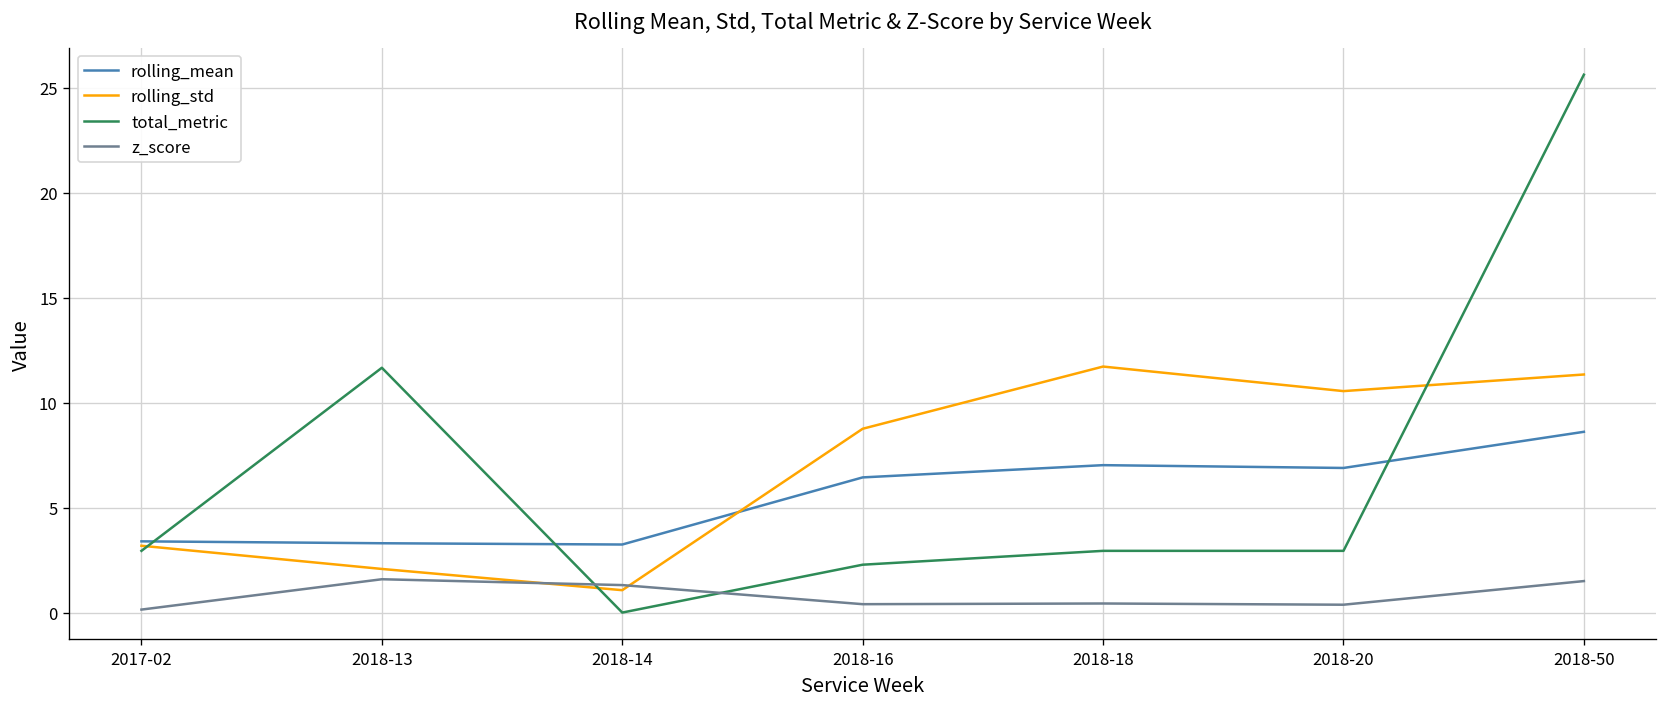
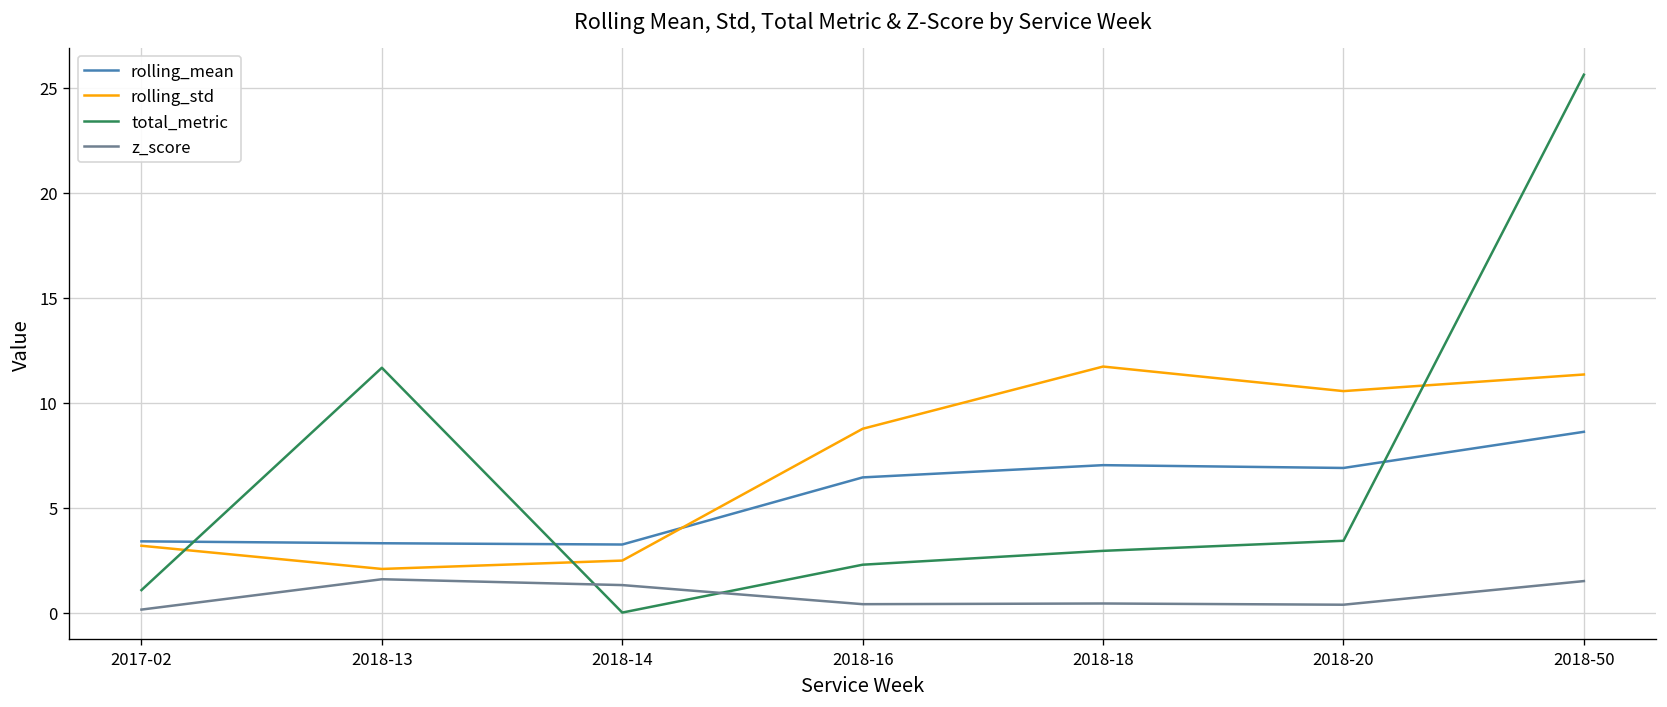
  {
    "rolling_std": {
      "2017-02": 3.2,
      "2018-13": 2.1,
-     "2018-14": 1.1,
+     "2018-14": 2.5,
      "2018-16": 8.8,
      "2018-18": 11.7,
      "2018-20": 10.5,
      "2018-50": 11.3
    },
    "total_metric": {
-     "2017-02": 2.9,
+     "2017-02": 1.1,
      "2018-13": 11.7,
      "2018-14": 0.0,
      "2018-16": 2.3,
      "2018-18": 2.9,
-     "2018-20": 2.9,
+     "2018-20": 3.4,
      "2018-50": 25.6
    }
  }
